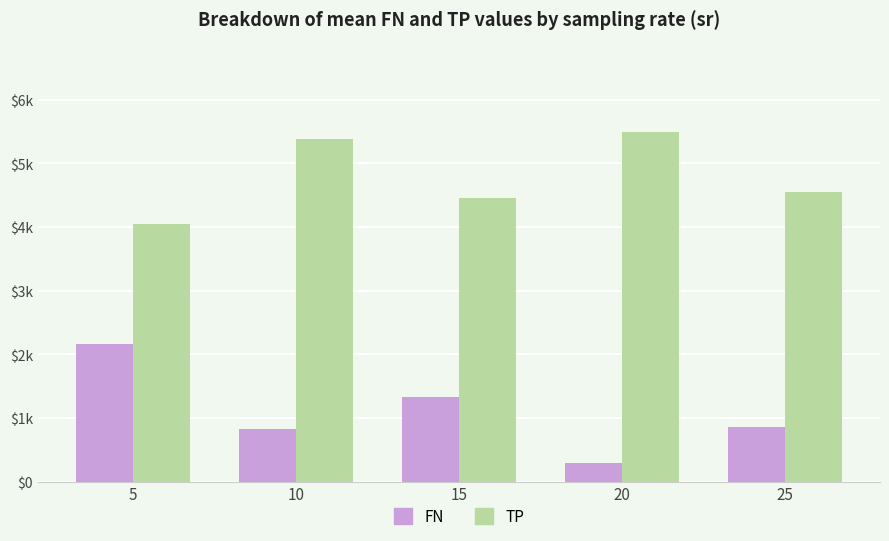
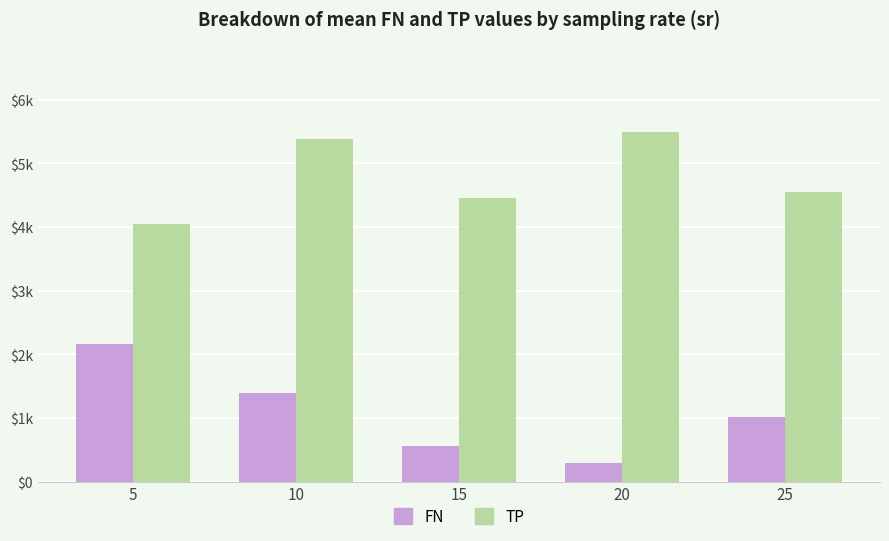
  {
    "FN": {
      "5": "$2200",
-     "10": "$800",
-     "15": "$1300",
+     "10": "$1400",
+     "15": "$600",
      "20": "$300",
-     "25": "$900"
+     "25": "$1000"
    },
    "TP": {
      "5": "$4000",
      "10": "$5400",
      "15": "$4500",
      "20": "$5500",
      "25": "$4600"
    }
  }
